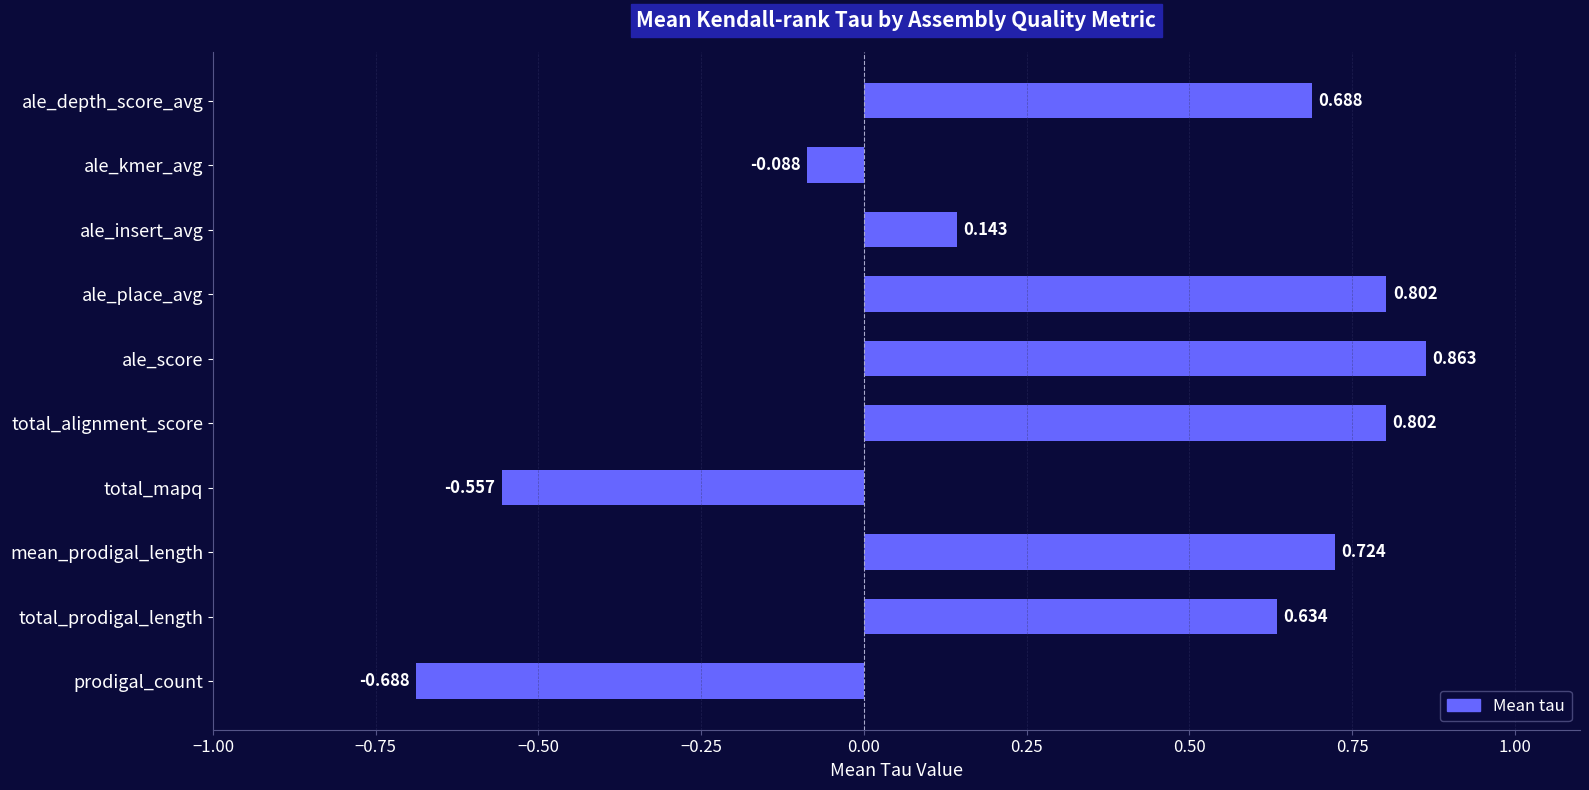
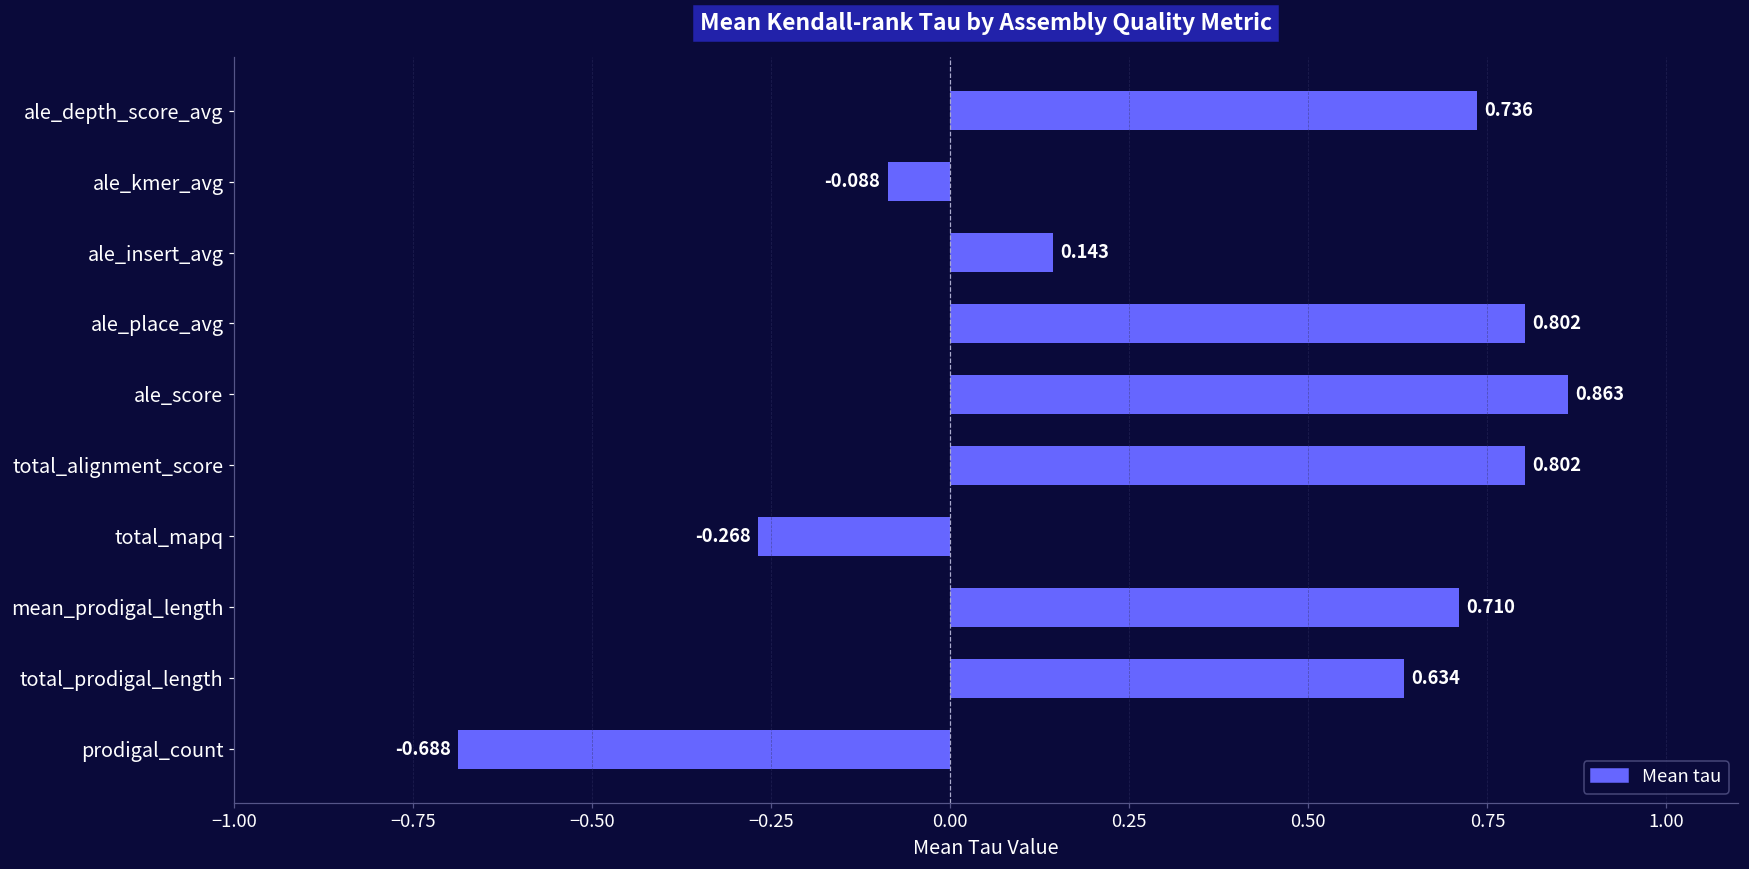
  {
-   "ale_depth_score_avg": 0.688,
+   "ale_depth_score_avg": 0.736,
    "ale_kmer_avg": -0.088,
    "ale_insert_avg": 0.143,
    "ale_place_avg": 0.802,
    "ale_score": 0.863,
    "total_alignment_score": 0.802,
-   "total_mapq": -0.557,
-   "mean_prodigal_length": 0.724,
+   "total_mapq": -0.268,
+   "mean_prodigal_length": 0.710,
    "total_prodigal_length": 0.634,
    "prodigal_count": -0.688
  }
